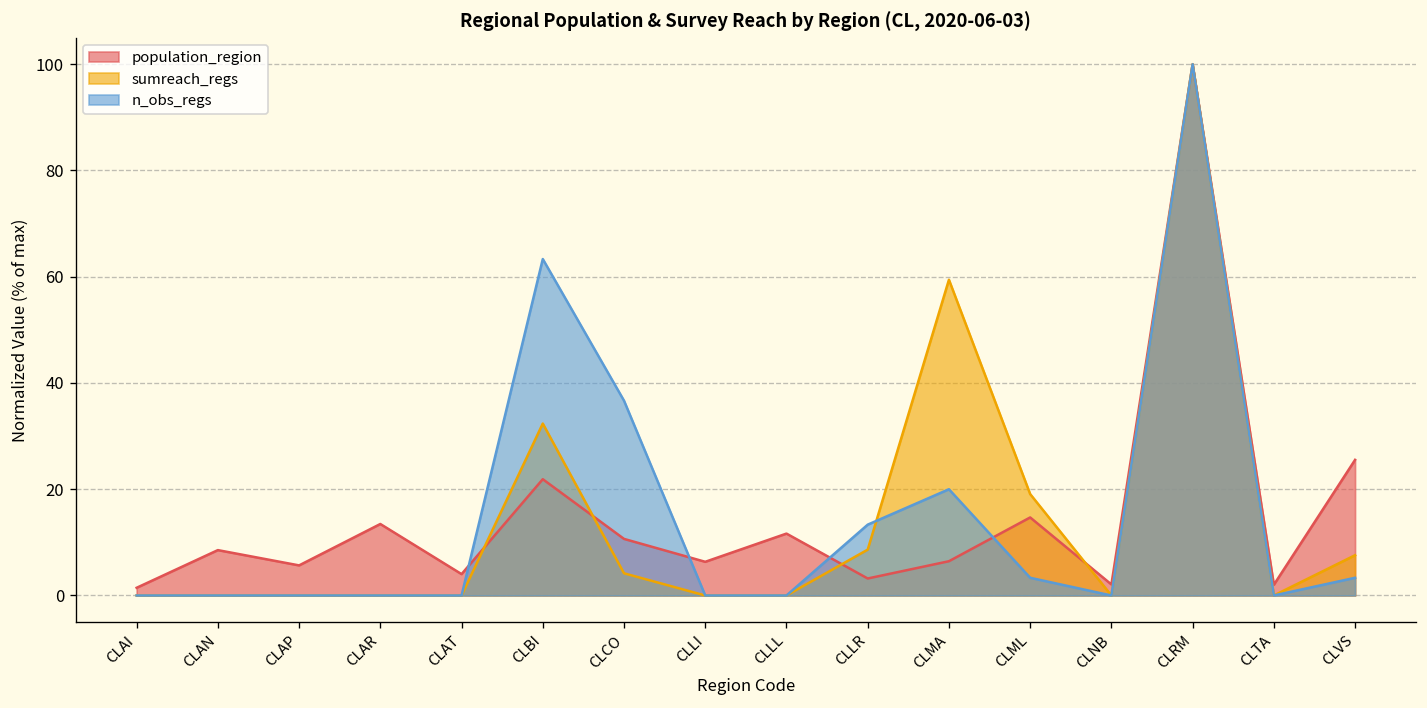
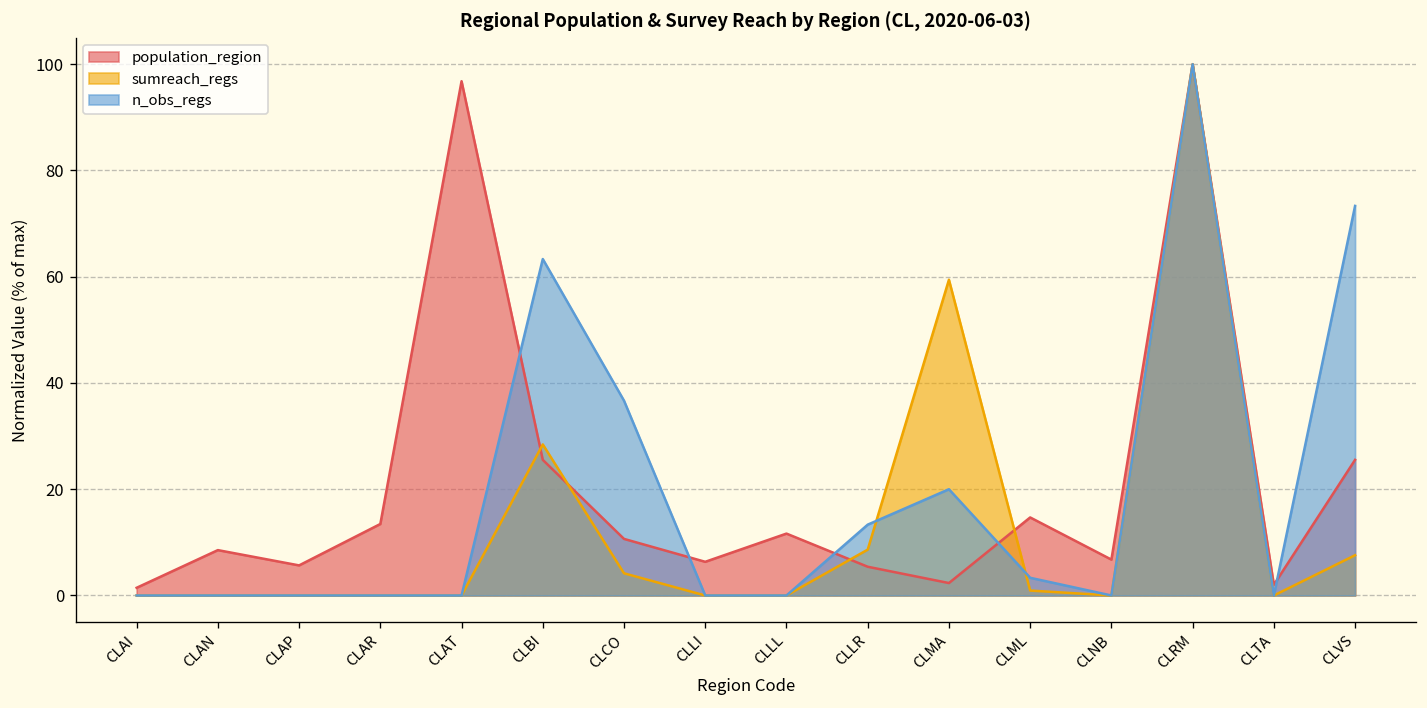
  {
    "population_region": {
      "CLAI": 1,
      "CLAN": 9,
      "CLAP": 6,
      "CLAR": 13,
-     "CLAT": 4,
-     "CLBI": 22,
+     "CLAT": 97,
+     "CLBI": 26,
      "CLCO": 11,
      "CLLI": 6,
      "CLLL": 12,
-     "CLLR": 3,
-     "CLMA": 6,
+     "CLLR": 5,
+     "CLMA": 2,
      "CLML": 15,
-     "CLNB": 2,
+     "CLNB": 7,
      "CLTA": 2,
      "CLVS": 26
    },
    "sumreach_regs": {
-     "CLBI": 32,
+     "CLBI": 28,
      "CLCO": 4,
      "CLLR": 9,
      "CLMA": 59,
-     "CLML": 19,
+     "CLML": 1,
      "CLVS": 8
    },
    "n_obs_regs": {
      "CLBI": 63,
      "CLCO": 37,
      "CLLR": 13,
      "CLMA": 20,
      "CLML": 3,
-     "CLVS": 3
+     "CLVS": 73
    }
  }
